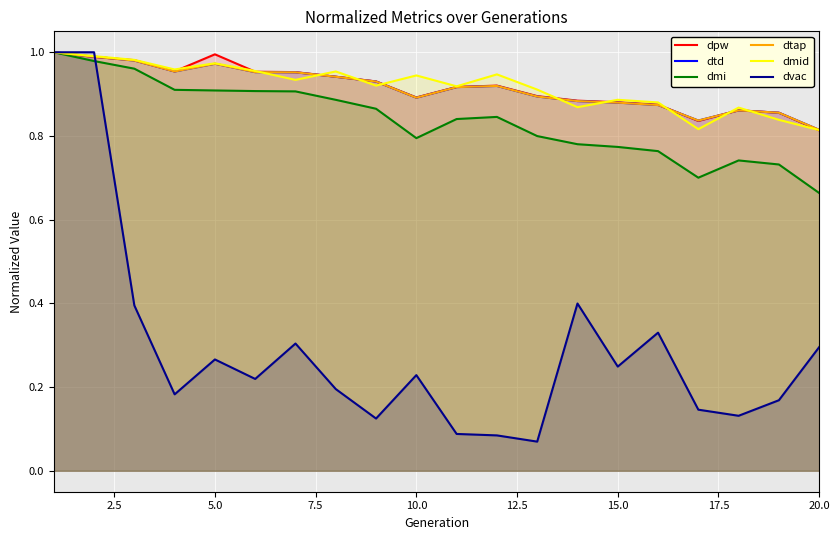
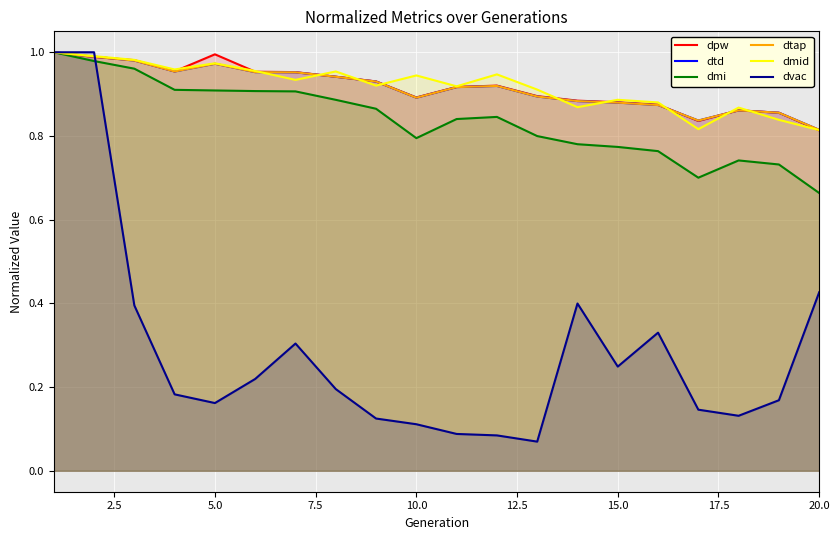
  {
    "dpw": {
      "5.0": 1.00
    },
    "dmi": {
      "5.0": 0.91,
      "10.0": 0.79,
      "15.0": 0.77,
      "20.0": 0.66
    },
    "dmid": {
      "10.0": 0.94
    },
    "dvac": {
-     "5.0": 0.27,
-     "10.0": 0.23,
+     "5.0": 0.16,
+     "10.0": 0.11,
      "15.0": 0.25,
-     "20.0": 0.30
+     "20.0": 0.43
    }
  }
